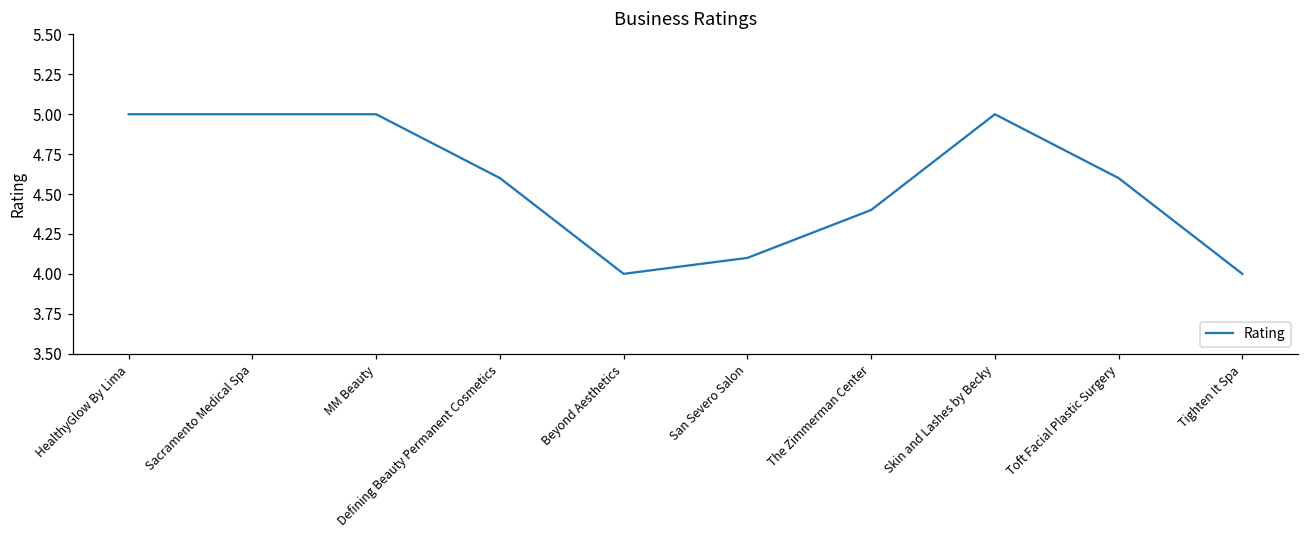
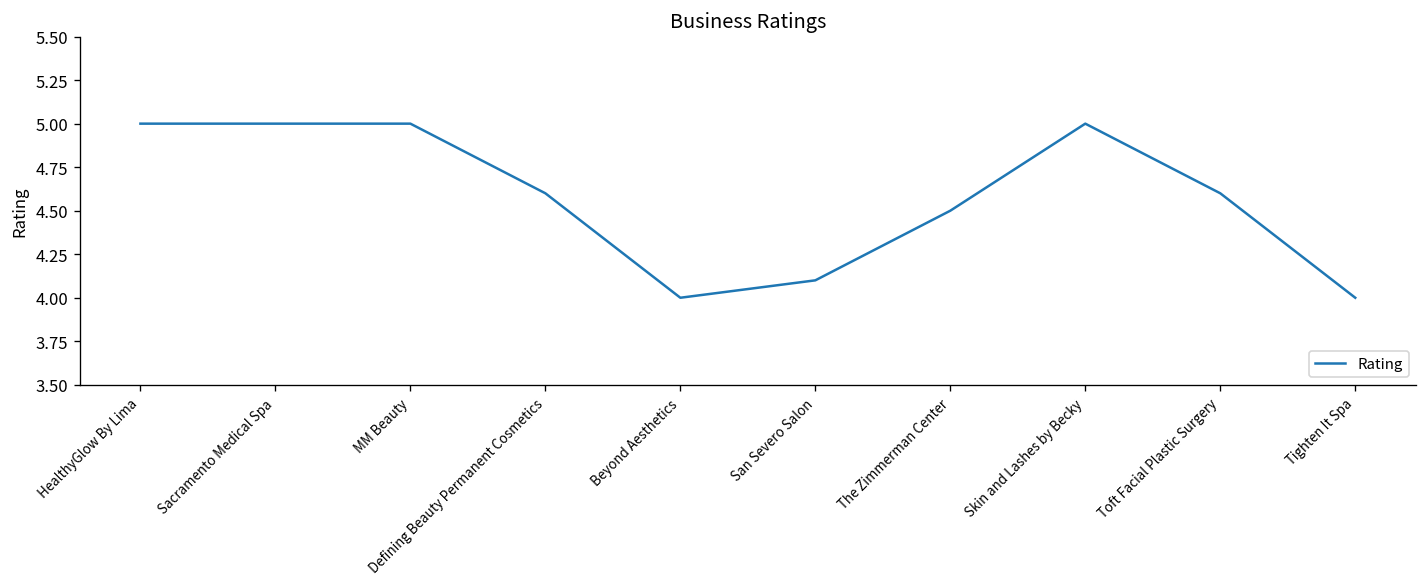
  {
    "HealthyGlow By Lima": 5.0,
    "Sacramento Medical Spa": 5.0,
    "MM Beauty": 5.0,
    "Defining Beauty Permanent Cosmetics": 4.6,
    "Beyond Aesthetics": 4.0,
    "San Severo Salon": 4.1,
-   "The Zimmerman Center": 4.4,
+   "The Zimmerman Center": 4.5,
    "Skin and Lashes by Becky": 5.0,
    "Toft Facial Plastic Surgery": 4.6,
    "Tighten It Spa": 4.0
  }
